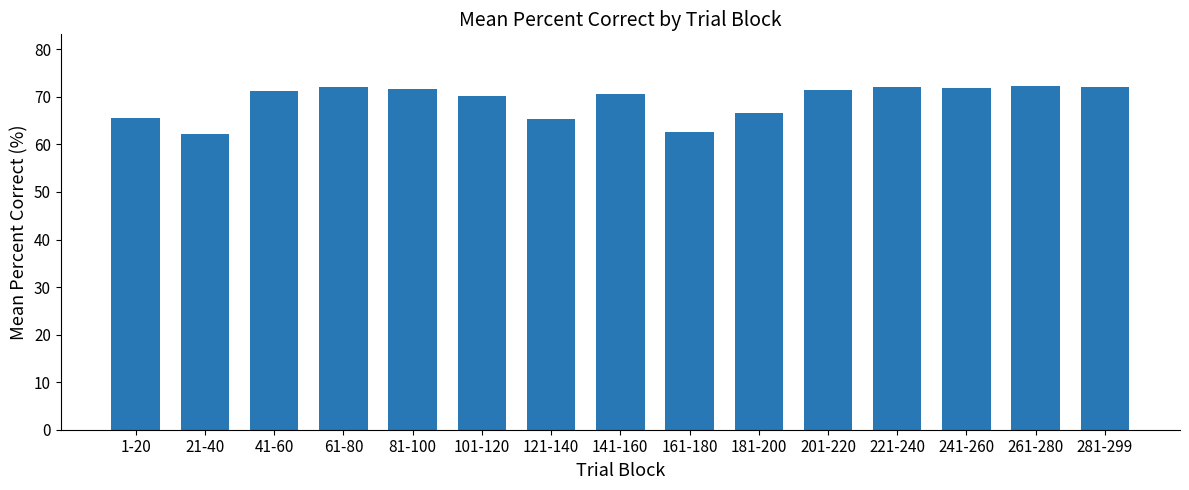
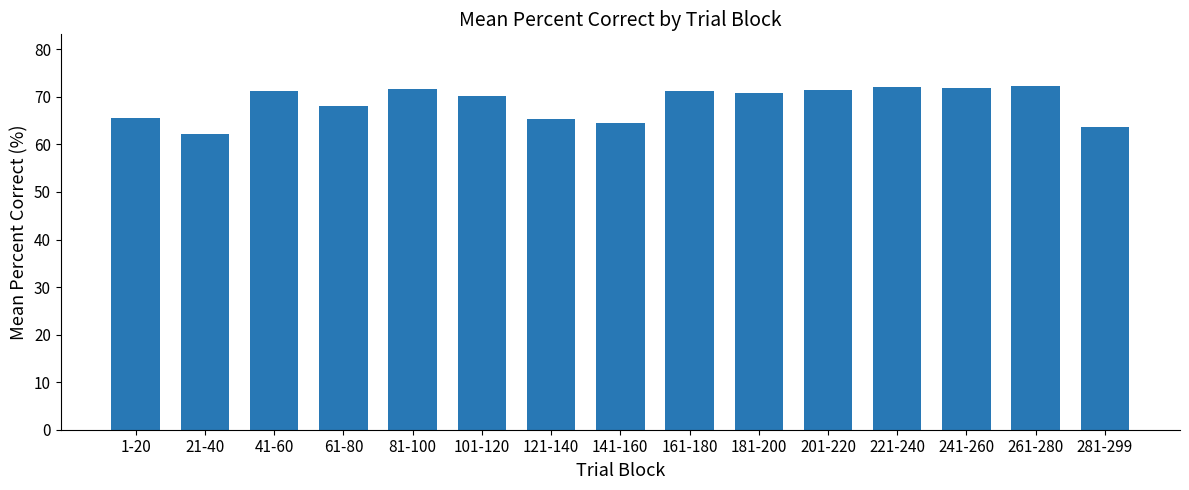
  {
    "1-20": 66,
    "21-40": 62,
    "41-60": 71,
-   "61-80": 72,
+   "61-80": 68,
    "81-100": 72,
    "101-120": 70,
    "121-140": 65,
-   "141-160": 71,
-   "161-180": 63,
-   "181-200": 67,
+   "141-160": 65,
+   "161-180": 71,
+   "181-200": 71,
    "201-220": 72,
    "221-240": 72,
    "241-260": 72,
    "261-280": 72,
-   "281-299": 72
+   "281-299": 64
  }
